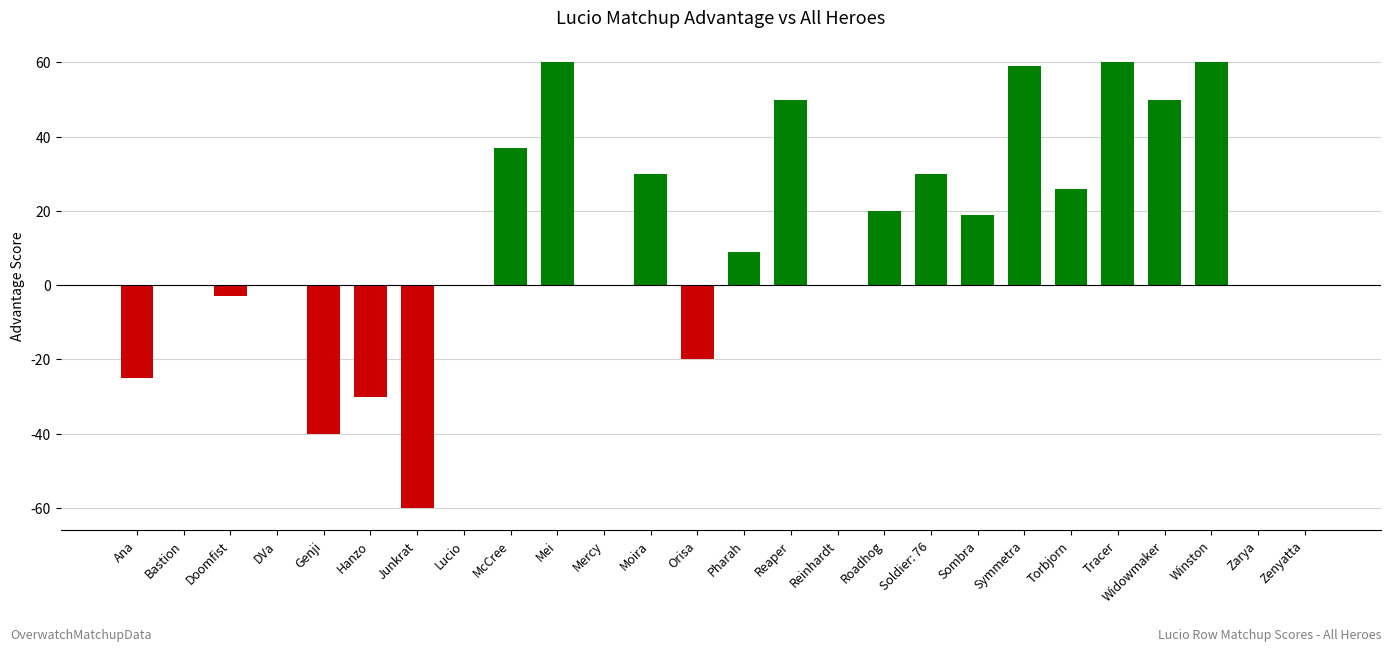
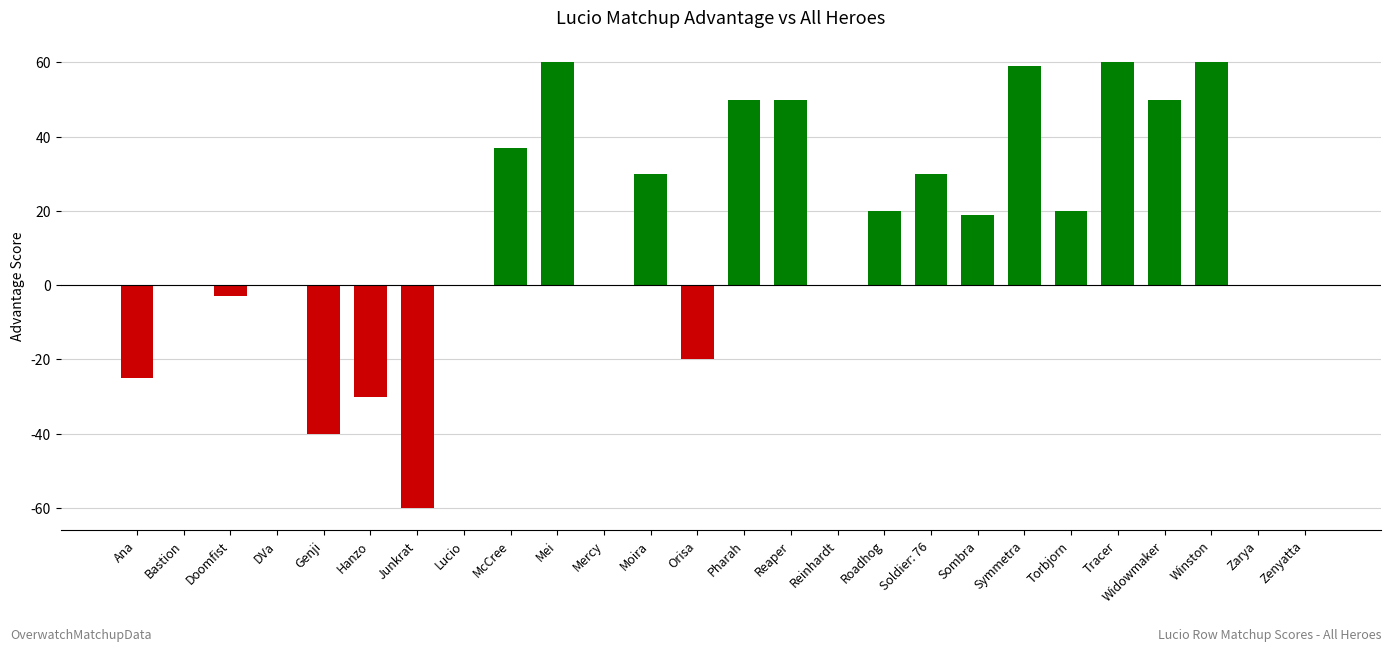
  {
    "Ana": -25,
    "Bastion": 0,
    "Doomfist": -3,
    "DVa": 0,
    "Genji": -40,
    "Hanzo": -30,
    "Junkrat": -60,
    "Lucio": 0,
    "McCree": 37,
    "Mei": 60,
    "Mercy": 0,
    "Moira": 30,
    "Orisa": -20,
-   "Pharah": 9,
+   "Pharah": 50,
    "Reaper": 50,
    "Reinhardt": 0,
    "Roadhog": 20,
    "Soldier: 76": 30,
    "Sombra": 19,
    "Symmetra": 59,
-   "Torbjorn": 26,
+   "Torbjorn": 20,
    "Tracer": 60,
    "Widowmaker": 50,
    "Winston": 60,
    "Zarya": 0,
    "Zenyatta": 0
  }
